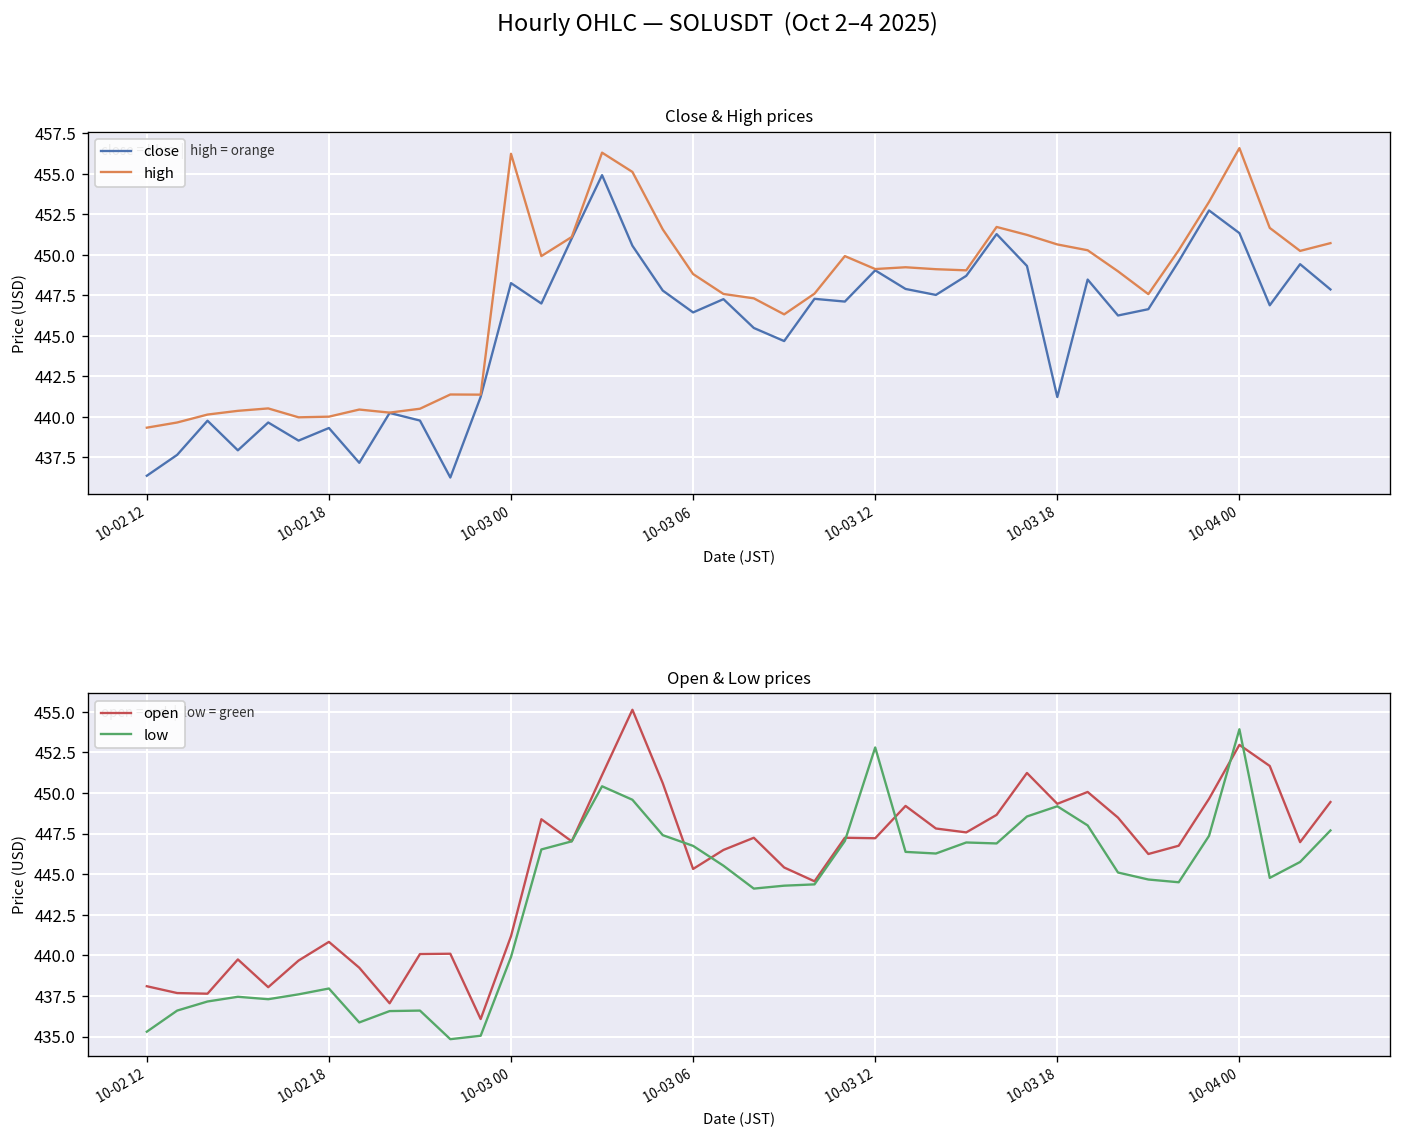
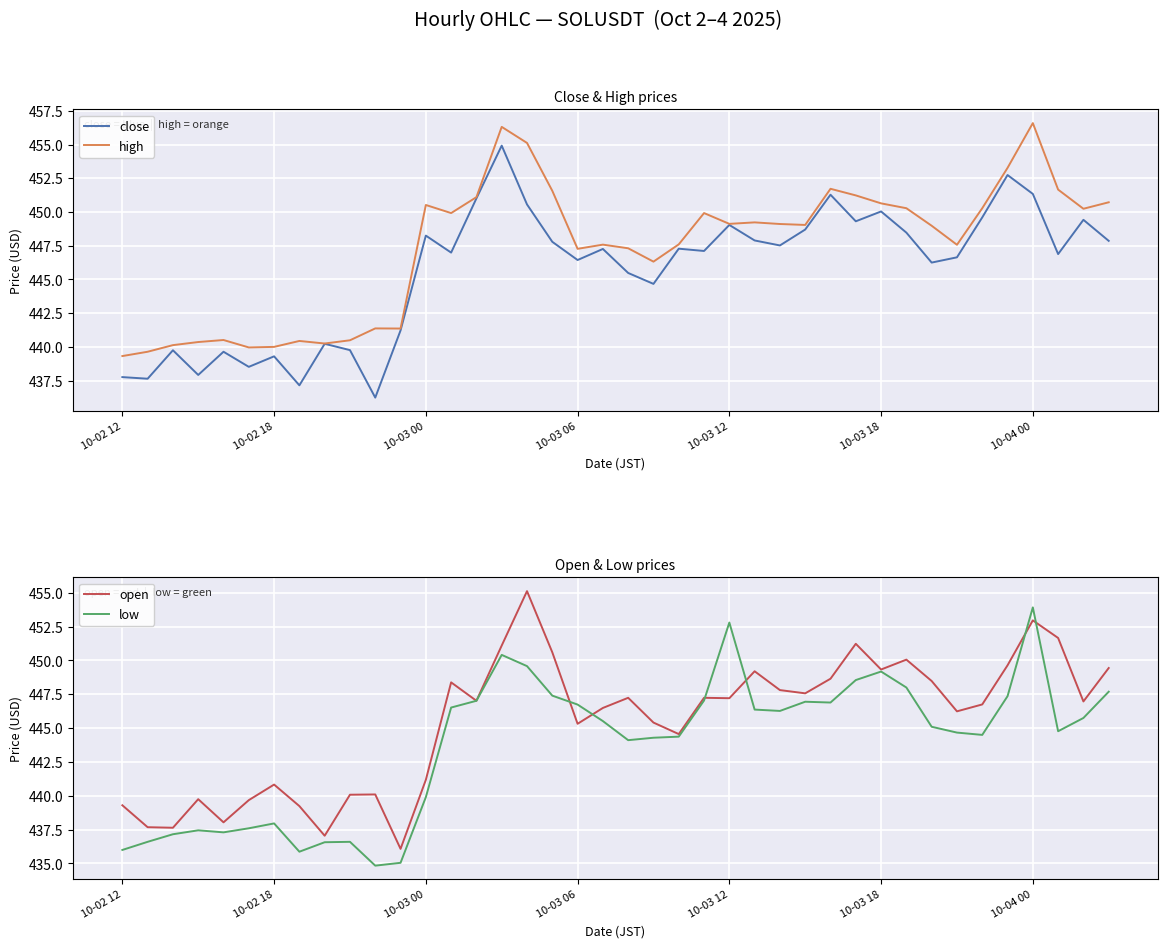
  {
    "Close & High prices": {
      "close": {
-       "10-02 12": 436.4,
+       "10-02 12": 437.8,
        "10-02 18": 439.3,
        "10-03 00": 448.3,
        "10-03 06": 446.4,
-       "10-03 18": 441.2,
+       "10-03 18": 450.0,
        "10-04 00": 451.3
      },
      "high": {
        "10-02 12": 439.3,
        "10-02 18": 440.0,
-       "10-03 00": 456.2,
-       "10-03 06": 448.8,
+       "10-03 00": 450.5,
+       "10-03 06": 447.3,
        "10-03 18": 450.6,
        "10-04 00": 456.6
      }
    },
    "Open & Low prices": {
      "open": {
-       "10-02 12": 438.1,
+       "10-02 12": 439.3,
        "10-02 18": 440.8,
        "10-03 00": 441.2,
        "10-03 06": 445.3,
        "10-03 12": 447.2,
        "10-04 00": 453.0
      },
      "low": {
-       "10-02 12": 435.3,
+       "10-02 12": 436.0,
        "10-02 18": 438.0,
        "10-03 00": 439.9,
        "10-03 06": 446.7,
        "10-03 12": 452.8,
        "10-04 00": 453.9
      }
    }
  }
